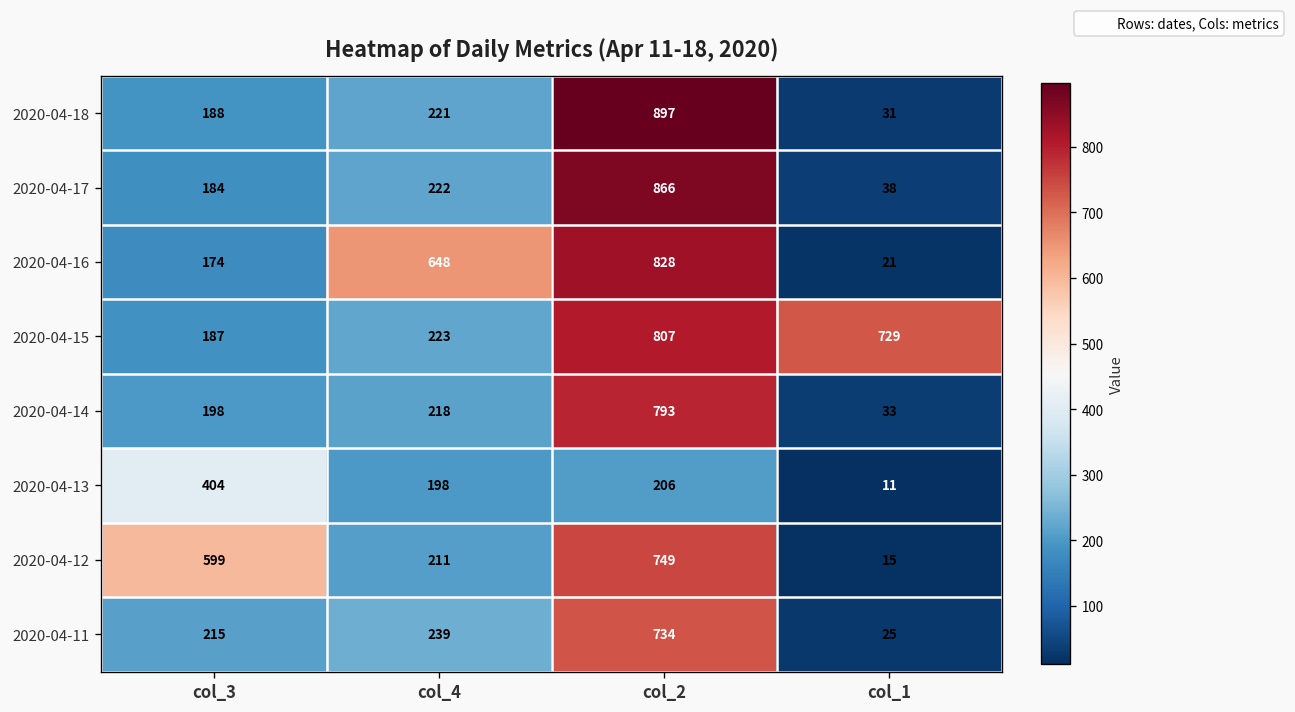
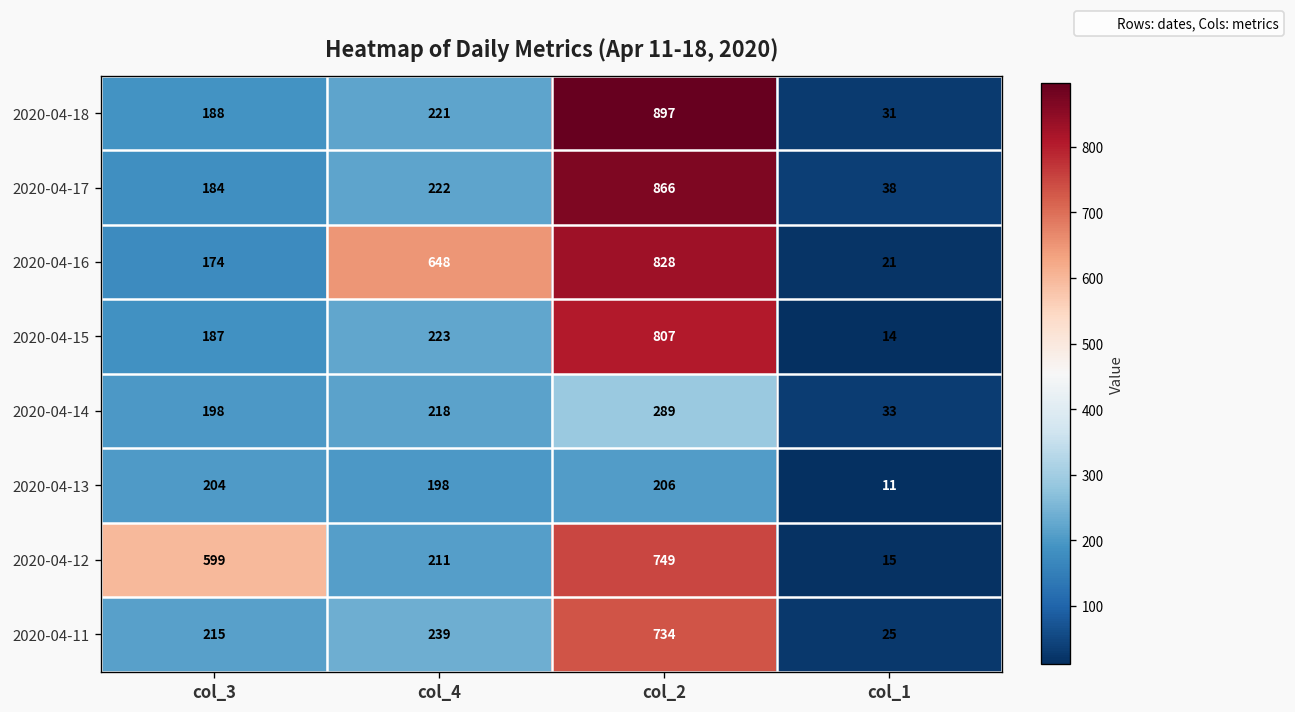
  {
    "2020-04-18": {
      "col_3": 188,
      "col_4": 221,
      "col_2": 897,
      "col_1": 31
    },
    "2020-04-17": {
      "col_3": 184,
      "col_4": 222,
      "col_2": 866,
      "col_1": 38
    },
    "2020-04-16": {
      "col_3": 174,
      "col_4": 648,
      "col_2": 828,
      "col_1": 21
    },
    "2020-04-15": {
      "col_3": 187,
      "col_4": 223,
      "col_2": 807,
-     "col_1": 729
+     "col_1": 14
    },
    "2020-04-14": {
      "col_3": 198,
      "col_4": 218,
-     "col_2": 793,
+     "col_2": 289,
      "col_1": 33
    },
    "2020-04-13": {
-     "col_3": 404,
+     "col_3": 204,
      "col_4": 198,
      "col_2": 206,
      "col_1": 11
    },
    "2020-04-12": {
      "col_3": 599,
      "col_4": 211,
      "col_2": 749,
      "col_1": 15
    },
    "2020-04-11": {
      "col_3": 215,
      "col_4": 239,
      "col_2": 734,
      "col_1": 25
    }
  }
